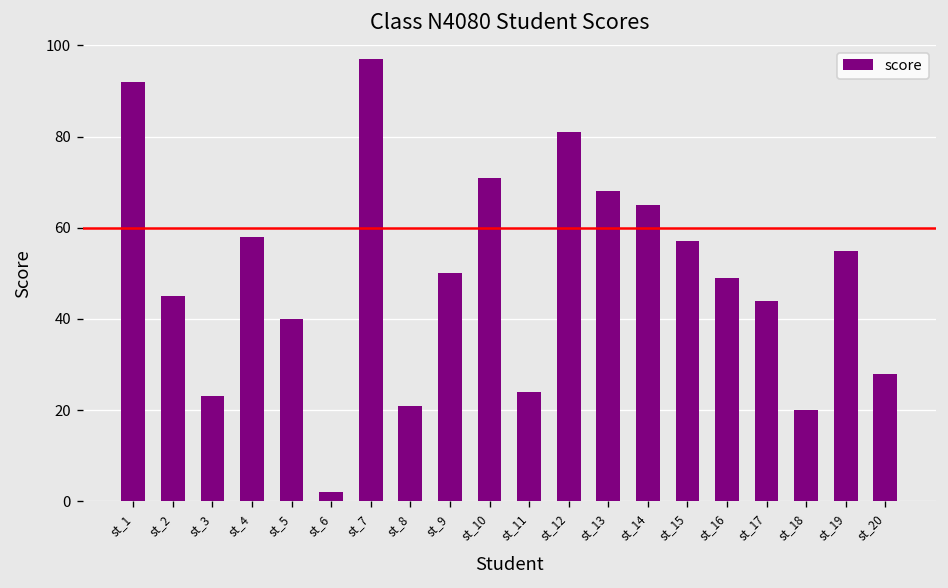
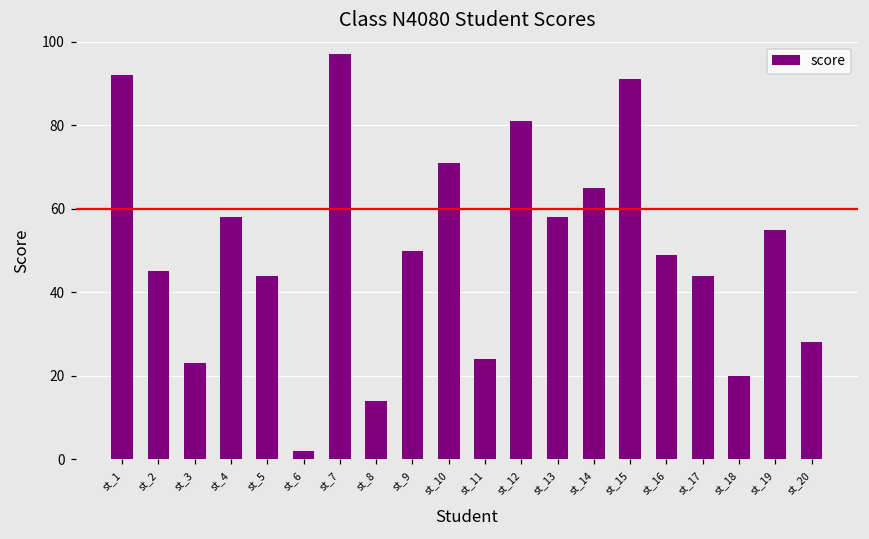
  {
    "st_1": 92,
    "st_2": 45,
    "st_3": 23,
    "st_4": 58,
-   "st_5": 40,
+   "st_5": 44,
    "st_6": 2,
    "st_7": 97,
-   "st_8": 21,
+   "st_8": 14,
    "st_9": 50,
    "st_10": 71,
    "st_11": 24,
    "st_12": 81,
-   "st_13": 68,
+   "st_13": 58,
    "st_14": 65,
-   "st_15": 57,
+   "st_15": 91,
    "st_16": 49,
    "st_17": 44,
    "st_18": 20,
    "st_19": 55,
    "st_20": 28
  }
